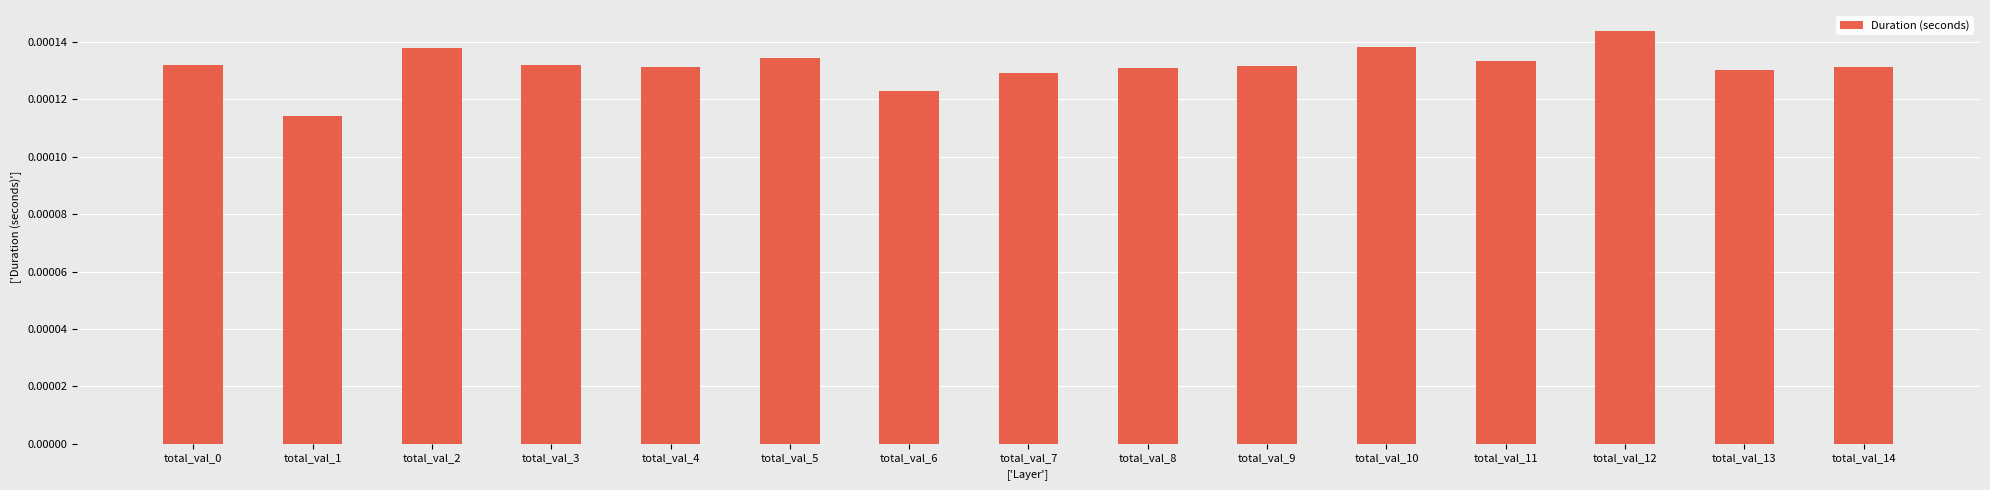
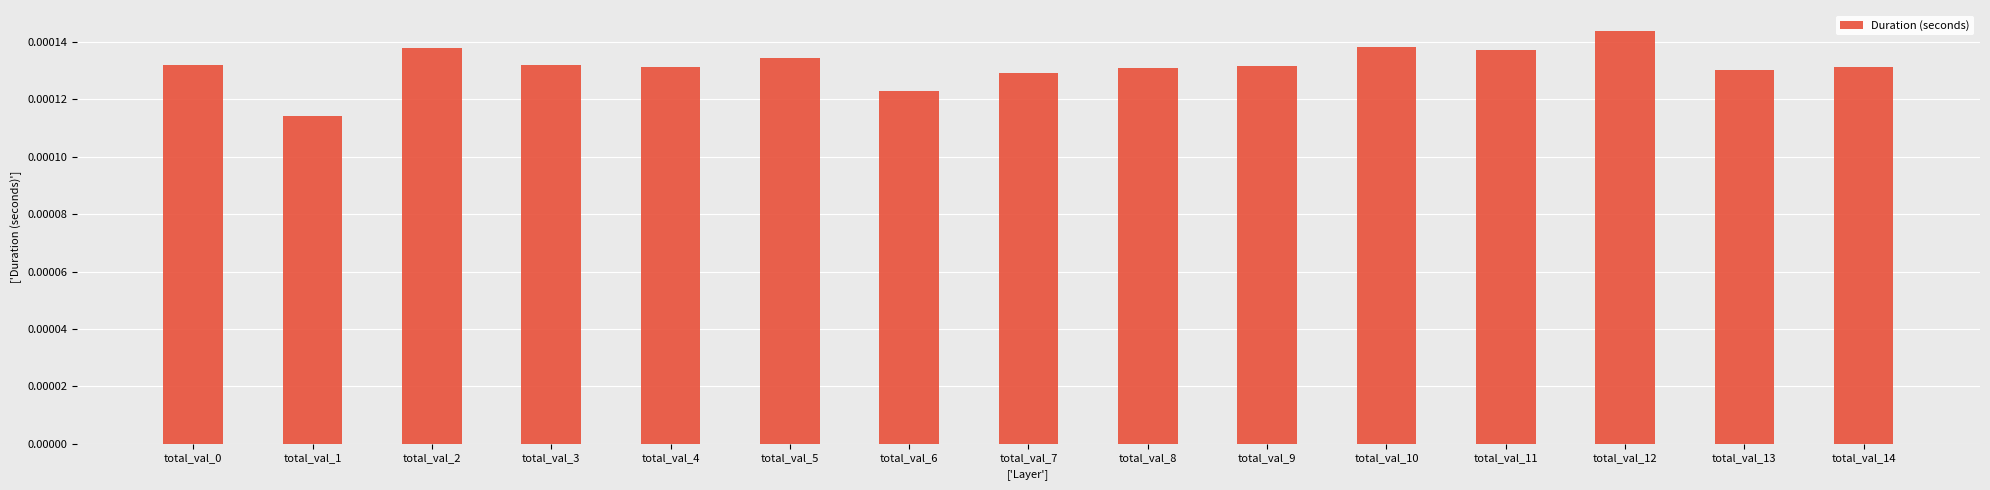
  {
    "total_val_0": 0.000132,
    "total_val_1": 0.000114,
    "total_val_2": 0.000138,
    "total_val_3": 0.000132,
    "total_val_4": 0.000131,
    "total_val_5": 0.000134,
    "total_val_6": 0.000123,
    "total_val_7": 0.000129,
    "total_val_8": 0.000131,
    "total_val_9": 0.000132,
    "total_val_10": 0.000138,
-   "total_val_11": 0.000133,
+   "total_val_11": 0.000137,
    "total_val_12": 0.000144,
    "total_val_13": 0.000130,
    "total_val_14": 0.000131
  }
